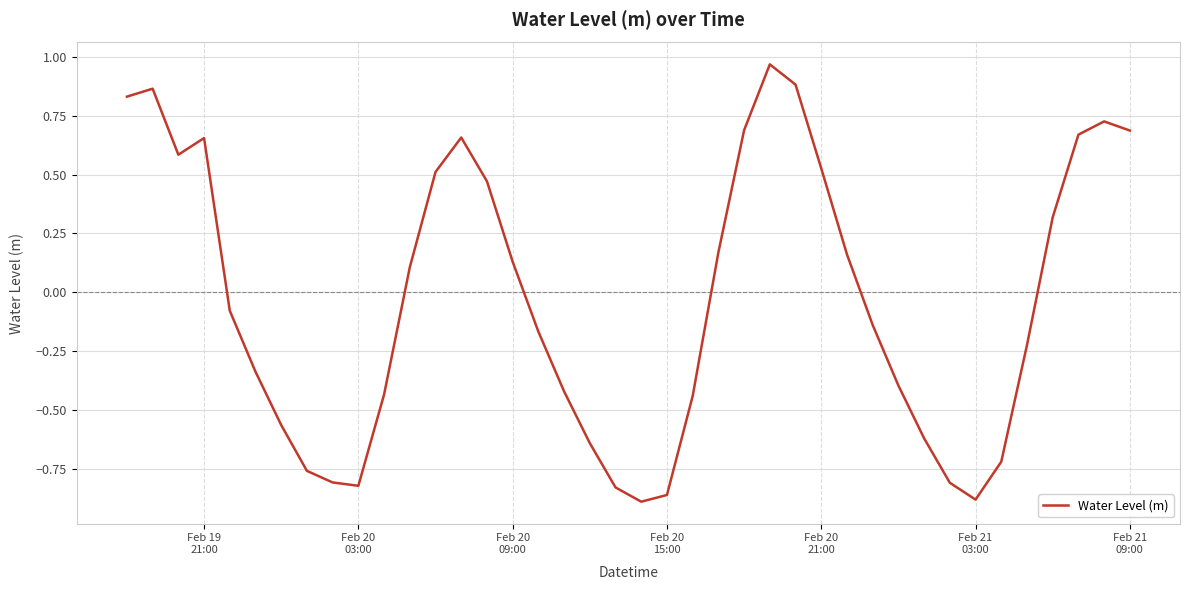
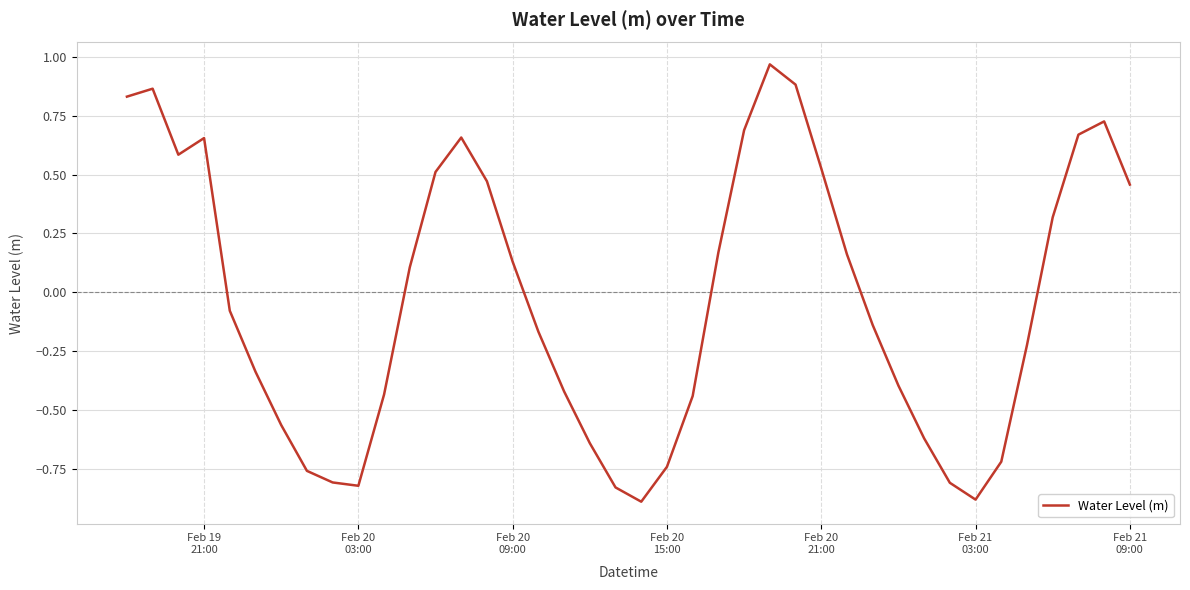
  {
    "Feb 19 21:00": 0.66,
    "Feb 20 03:00": -0.82,
    "Feb 20 09:00": 0.13,
-   "Feb 20 15:00": -0.86,
+   "Feb 20 15:00": -0.74,
    "Feb 20 21:00": 0.53,
    "Feb 21 03:00": -0.88,
-   "Feb 21 09:00": 0.69
+   "Feb 21 09:00": 0.46
  }
